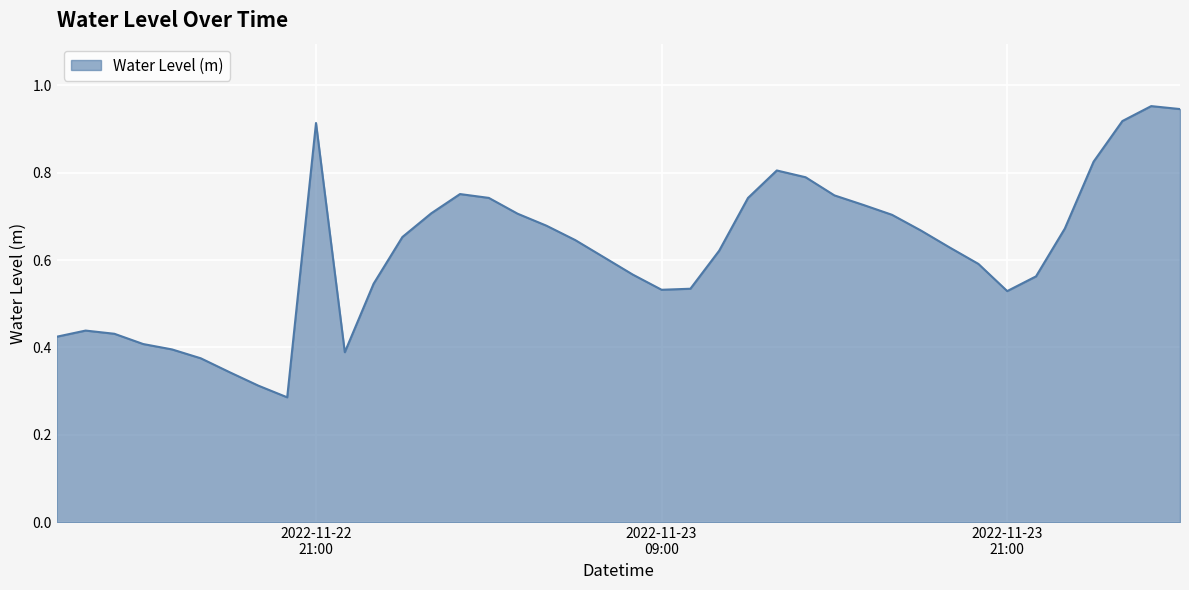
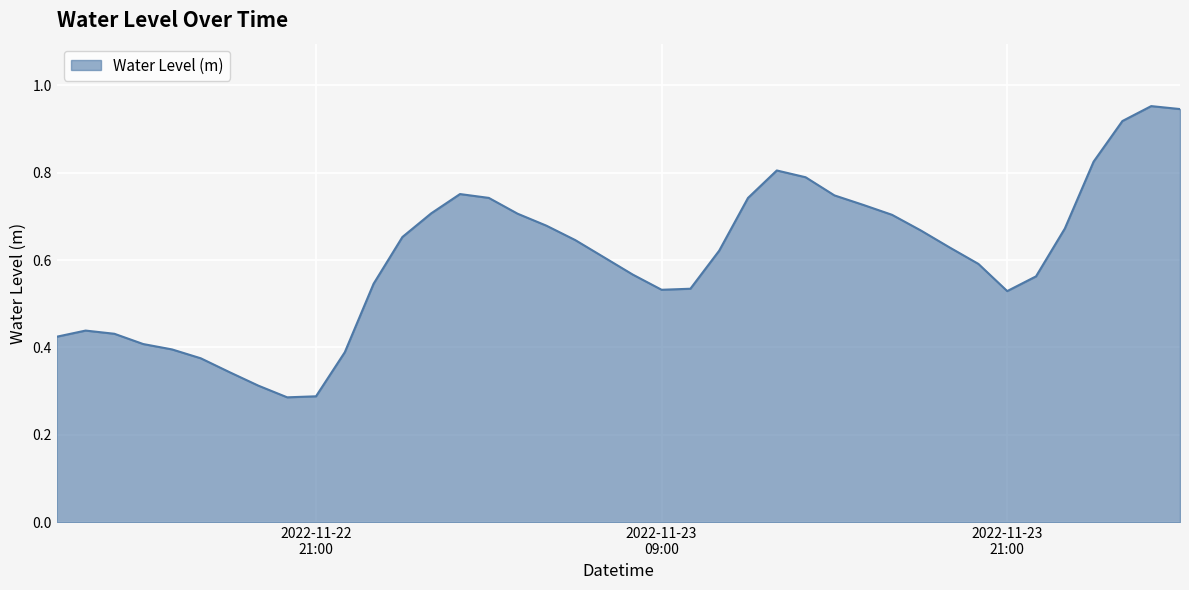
  {
-   "2022-11-22 21:00": 0.91,
+   "2022-11-22 21:00": 0.29,
    "2022-11-23 09:00": 0.53,
    "2022-11-23 21:00": 0.53
  }
